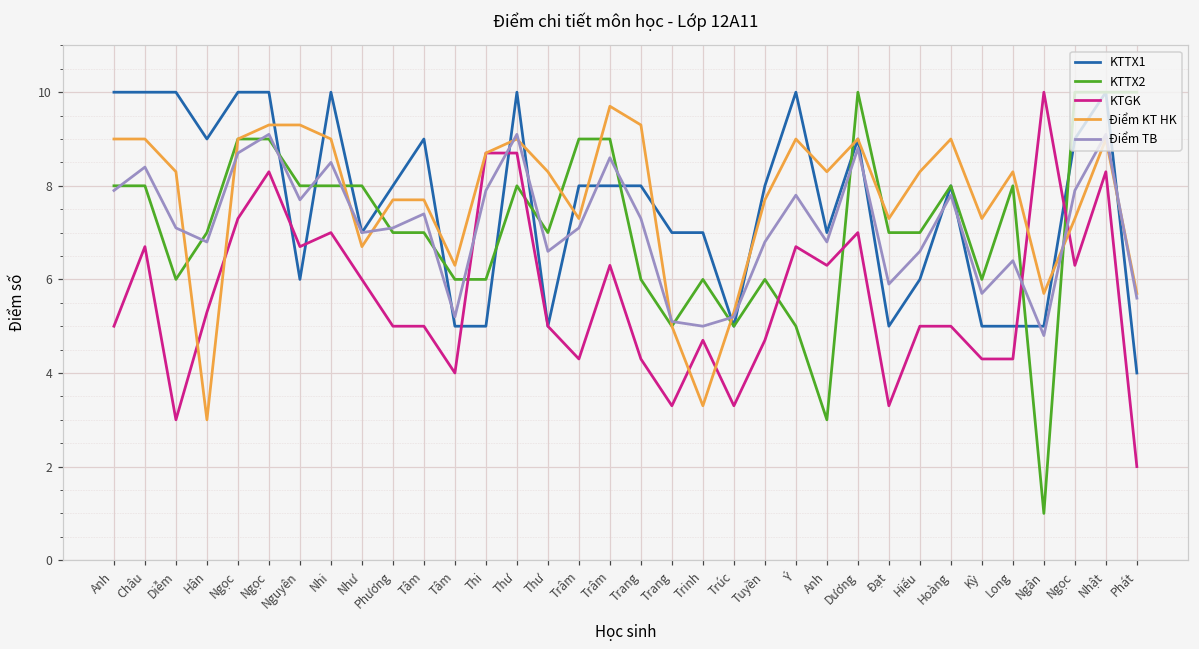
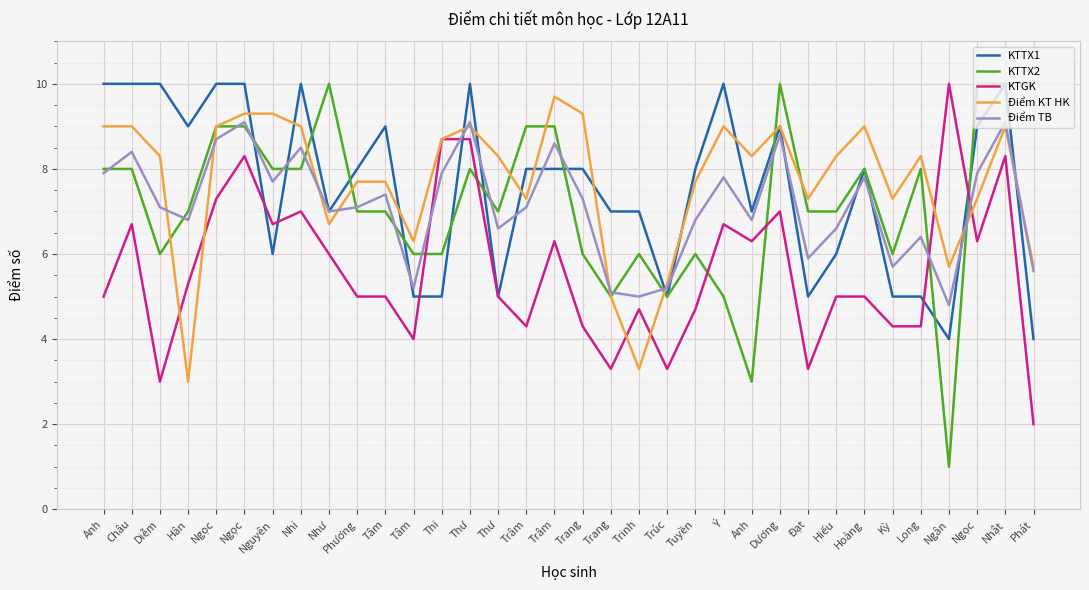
  {
    "KTTX1": {
      "Châu": 10,
      "Diễm": 10,
      "Hân": 9,
      "Nguyên": 6,
      "Nhi": 10,
      "Phương": 8,
      "Thi": 5,
      "Trinh": 7,
      "Tuyền": 8,
      "Ý": 10,
      "Đạt": 5,
      "Hiếu": 6,
      "Kỳ": 5,
      "Long": 5,
-     "Ngân": 5,
+     "Ngân": 4,
      "Phát": 4
    },
    "KTTX2": {
      "Châu": 8,
      "Diễm": 6,
      "Hân": 7,
      "Nguyên": 8,
      "Nhi": 8,
-     "Như": 8,
+     "Như": 10,
      "Phương": 7,
      "Thi": 6,
      "Trinh": 6,
      "Tuyền": 6,
      "Ý": 5,
      "Dương": 10,
      "Đạt": 7,
      "Hiếu": 7,
      "Kỳ": 6,
      "Long": 8,
      "Ngân": 1
    },
    "KTGK": {
      "Châu": 6.7,
      "Diễm": 3,
      "Hân": 5.3,
      "Nguyên": 6.7,
      "Nhi": 7,
      "Như": 6,
      "Phương": 5,
      "Trinh": 4.7,
      "Trúc": 3.3,
      "Tuyền": 4.7,
      "Ý": 6.7,
      "Dương": 7,
      "Đạt": 3.3,
      "Hiếu": 5,
      "Hoàng": 5,
      "Kỳ": 4.3,
      "Long": 4.3,
      "Ngân": 10,
      "Nhật": 8.3,
      "Phát": 2
    },
    "Điểm KT HK": {
      "Châu": 9,
      "Diễm": 8.3,
      "Hân": 3,
      "Nguyên": 9.3,
      "Nhi": 9,
      "Như": 6.7,
      "Phương": 7.7,
      "Trinh": 3.3,
      "Trúc": 5.3,
      "Tuyền": 7.7,
      "Ý": 9,
      "Đạt": 7.3,
      "Hiếu": 8.3,
      "Hoàng": 9,
      "Kỳ": 7.3,
      "Long": 8.3,
      "Ngân": 5.7,
      "Phát": 5.7
    },
    "Điểm TB": {
      "Châu": 8.4,
      "Diễm": 7.1,
      "Hân": 6.8,
      "Nguyên": 7.7,
      "Nhi": 8.5,
      "Phương": 7.1,
      "Thi": 7.9,
      "Trinh": 5,
      "Trúc": 5.2,
      "Tuyền": 6.8,
      "Ý": 7.8,
      "Dương": 8.8,
      "Đạt": 5.9,
      "Hiếu": 6.6,
      "Hoàng": 7.8,
      "Kỳ": 5.7,
      "Long": 6.4,
      "Ngân": 4.8,
      "Phát": 5.6
    }
  }
